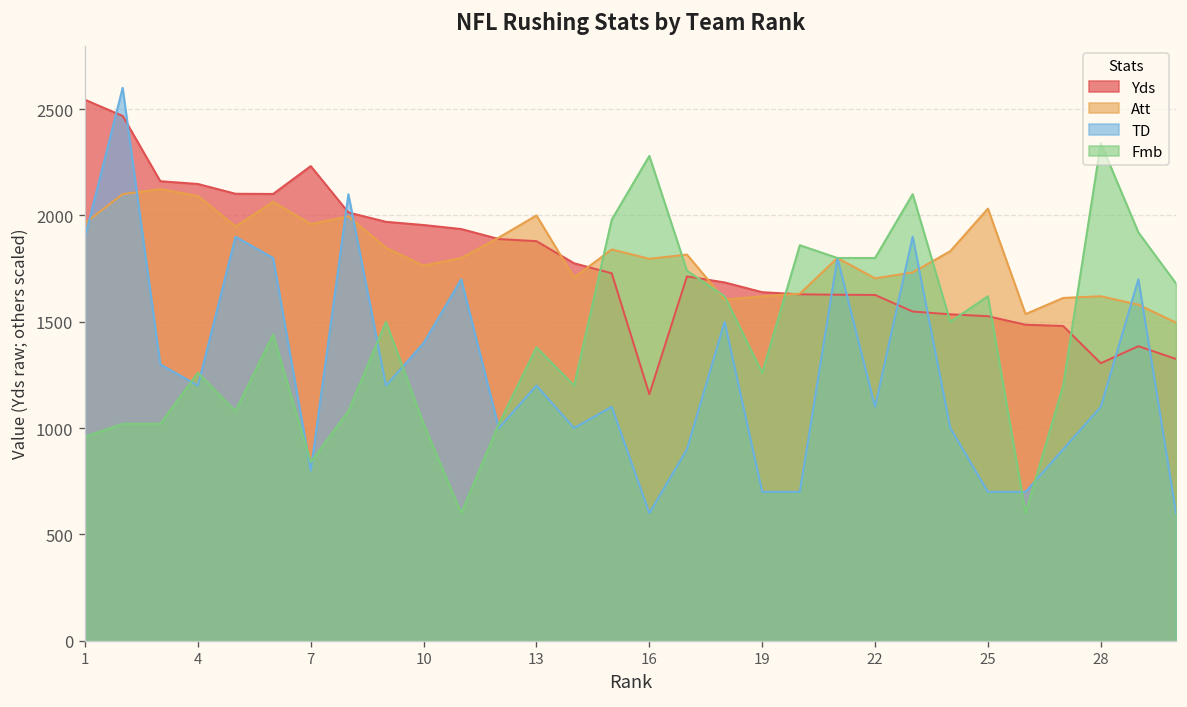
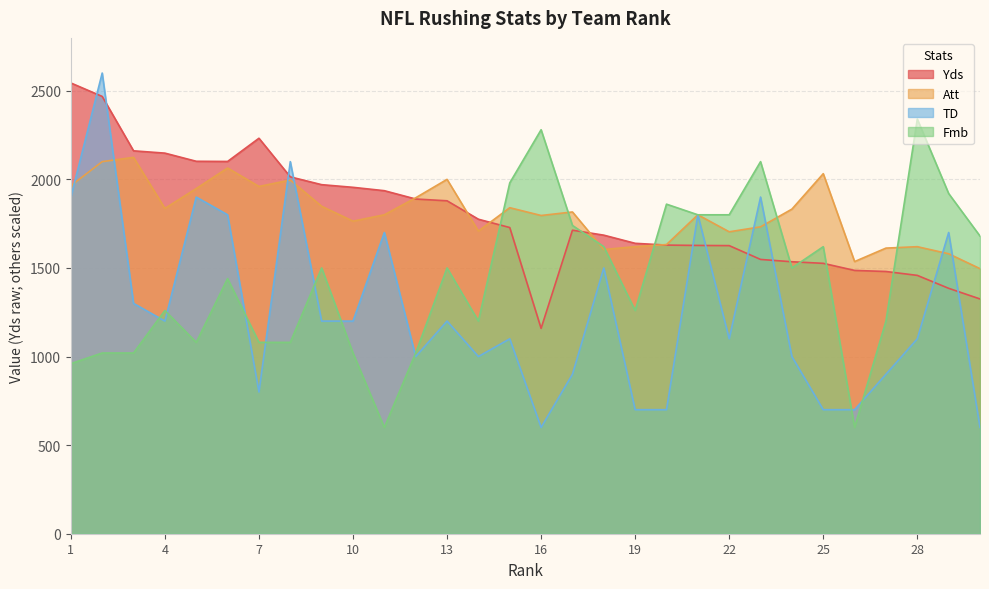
  {
    "Yds": {
      "1": 2540,
      "4": 2150,
      "7": 2230,
      "10": 1960,
      "13": 1880,
      "16": 1160,
      "19": 1640,
      "22": 1630,
      "25": 1530,
-     "28": 1310
+     "28": 1460
    },
    "Att": {
      "1": 1960,
-     "4": 2090,
+     "4": 1840,
      "7": 1960,
      "10": 1760,
      "13": 2000,
      "16": 1800,
      "19": 1620,
      "22": 1700,
      "25": 2030,
      "28": 1620
    },
    "TD": {
      "1": 1900,
      "4": 1200,
      "7": 800,
-     "10": 1400,
+     "10": 1200,
      "13": 1200,
      "16": 600,
      "19": 700,
      "22": 1100,
      "25": 700,
      "28": 1100
    },
    "Fmb": {
      "1": 960,
      "4": 1260,
-     "7": 840,
+     "7": 1080,
      "10": 1020,
-     "13": 1380,
+     "13": 1500,
      "16": 2280,
      "19": 1260,
      "22": 1800,
      "25": 1620
    }
  }
